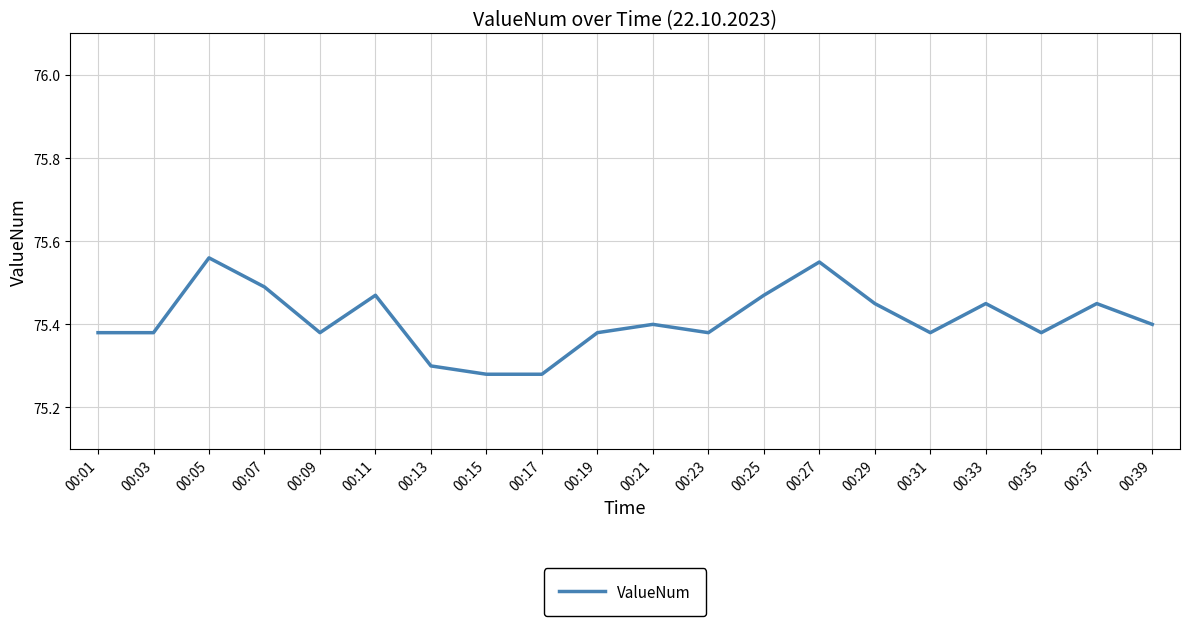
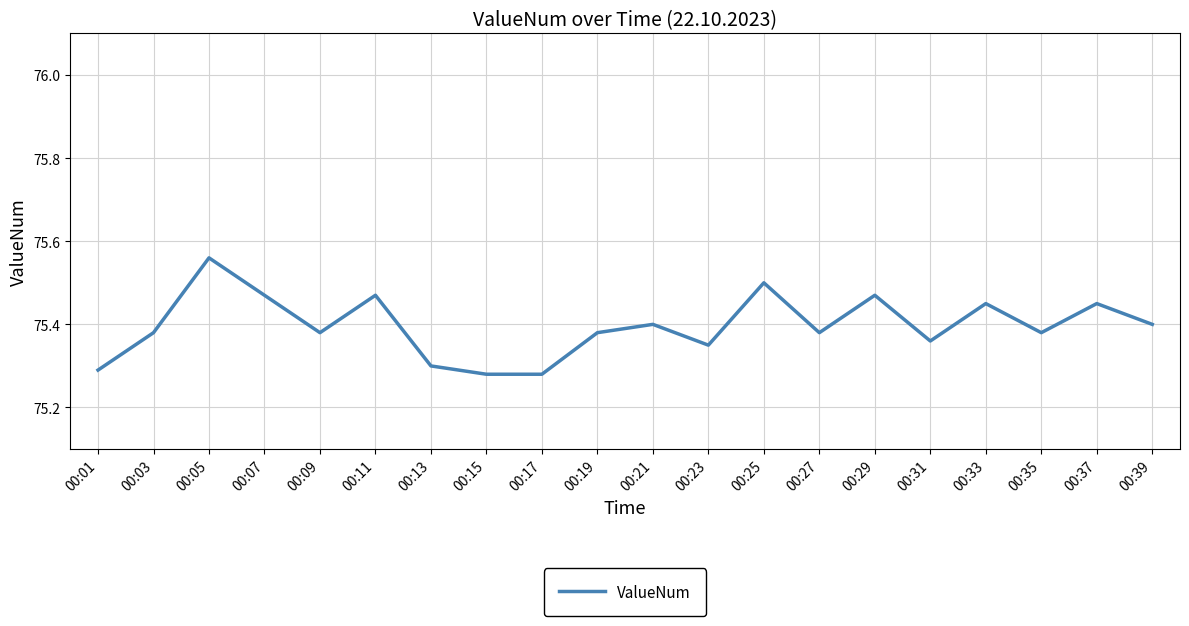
  {
-   "00:01": 75.38,
+   "00:01": 75.29,
    "00:03": 75.38,
    "00:05": 75.56,
-   "00:07": 75.49,
+   "00:07": 75.47,
    "00:09": 75.38,
    "00:11": 75.47,
    "00:13": 75.30,
    "00:15": 75.28,
    "00:17": 75.28,
    "00:19": 75.38,
    "00:21": 75.40,
-   "00:23": 75.38,
-   "00:25": 75.47,
-   "00:27": 75.55,
-   "00:29": 75.45,
-   "00:31": 75.38,
+   "00:23": 75.35,
+   "00:25": 75.50,
+   "00:27": 75.38,
+   "00:29": 75.47,
+   "00:31": 75.36,
    "00:33": 75.45,
    "00:35": 75.38,
    "00:37": 75.45,
    "00:39": 75.40
  }
